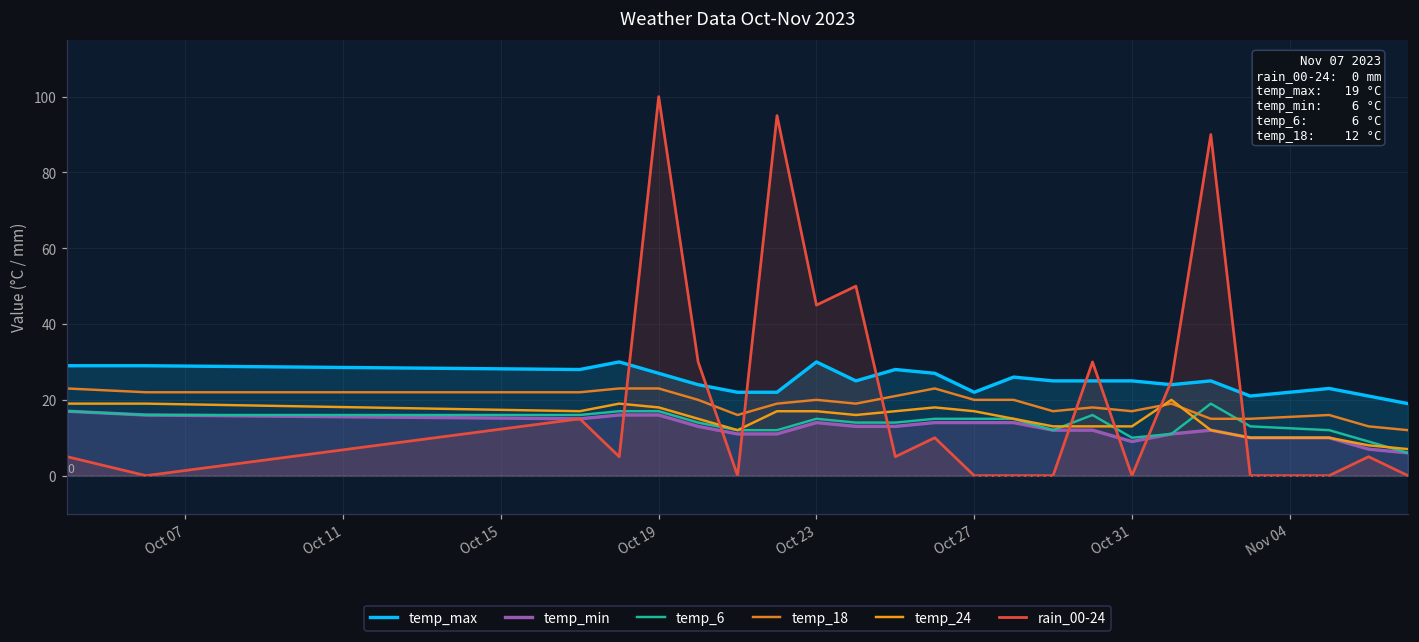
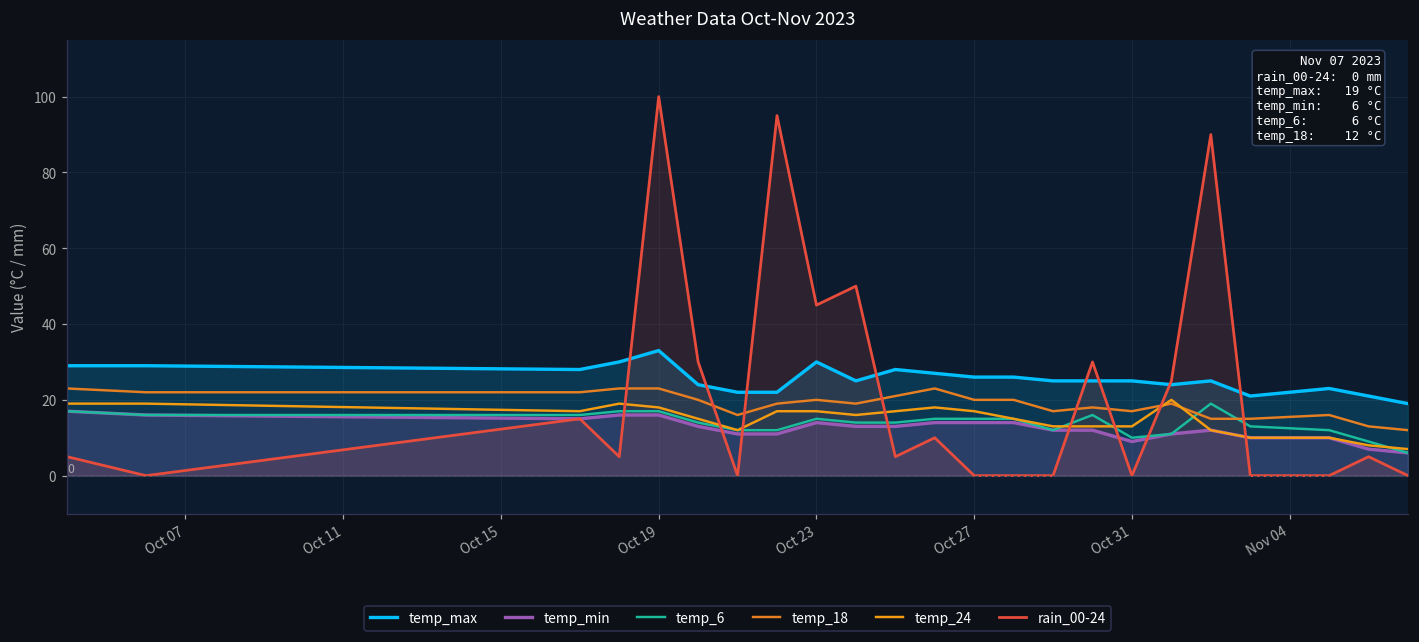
  {
    "temp_max": {
-     "Oct 19": 27,
+     "Oct 19": 33,
      "Oct 23": 30,
-     "Oct 27": 22,
+     "Oct 27": 26,
      "Oct 31": 25
    },
    "temp_min": {
      "Oct 19": 16,
      "Oct 23": 14,
      "Oct 27": 14,
      "Oct 31": 9
    },
    "temp_6": {
      "Oct 19": 17,
      "Oct 23": 15,
      "Oct 27": 15,
      "Oct 31": 10
    }
  }
